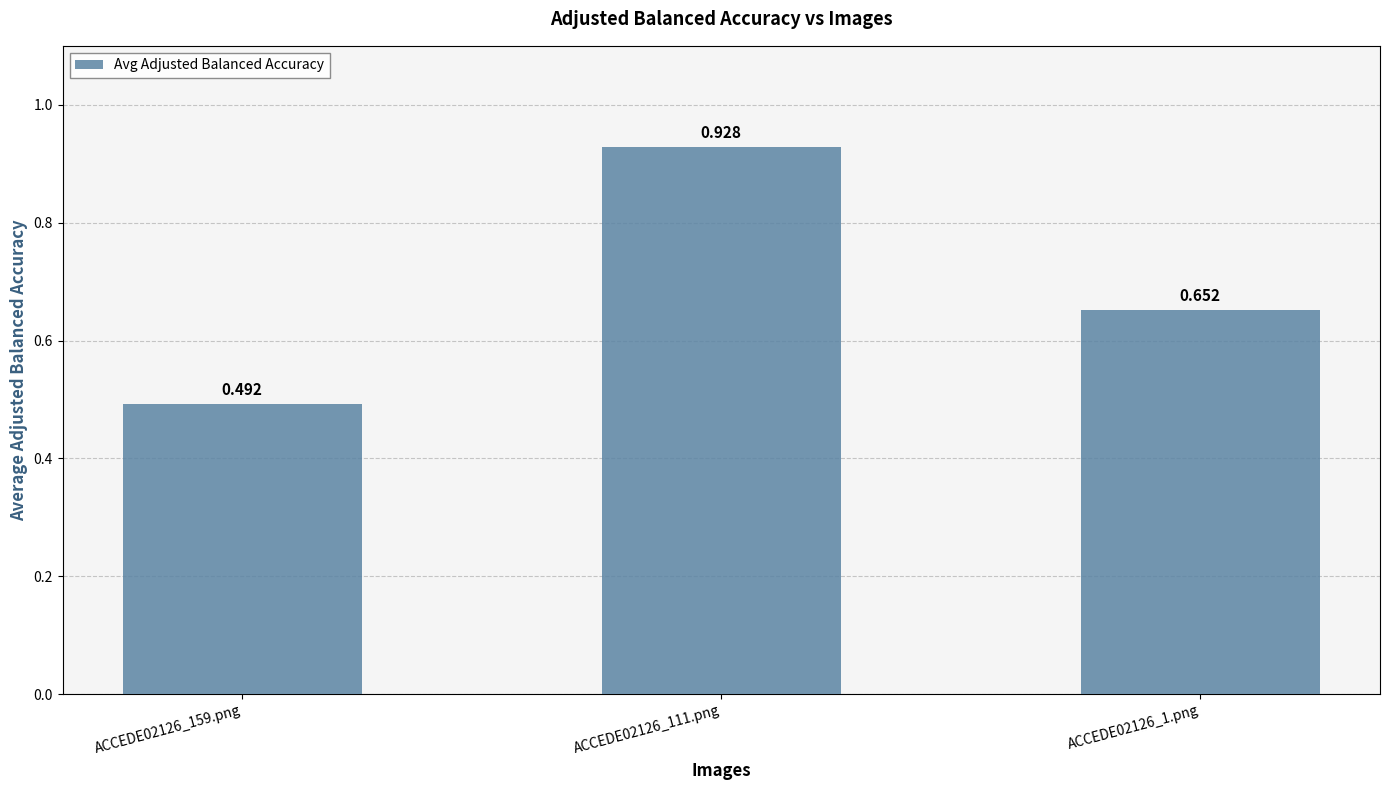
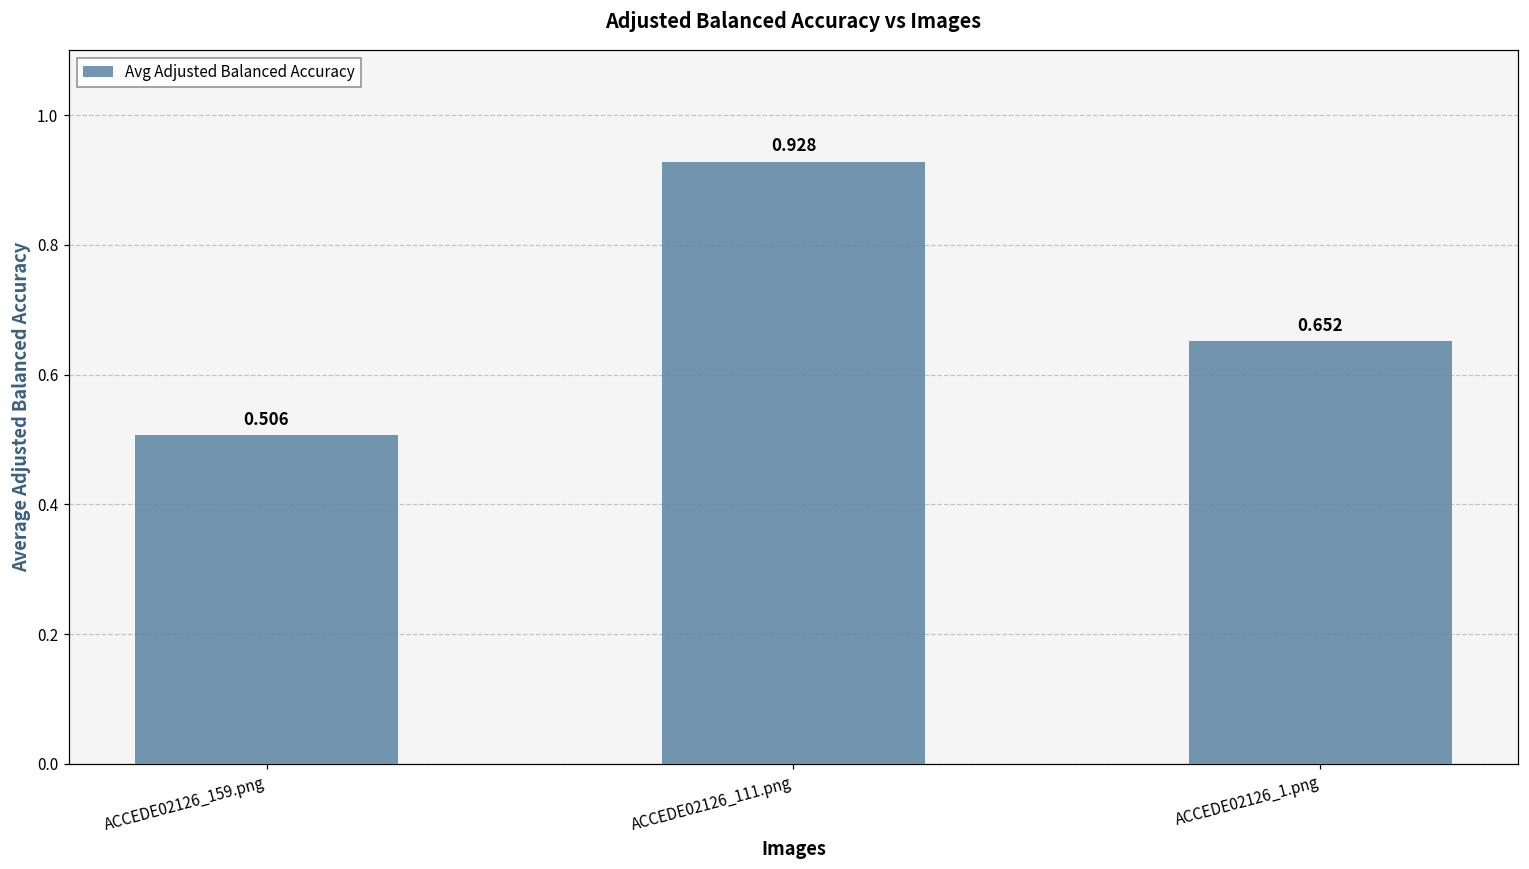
  {
-   "ACCEDE02126_159.png": 0.492,
+   "ACCEDE02126_159.png": 0.506,
    "ACCEDE02126_111.png": 0.928,
    "ACCEDE02126_1.png": 0.652
  }
